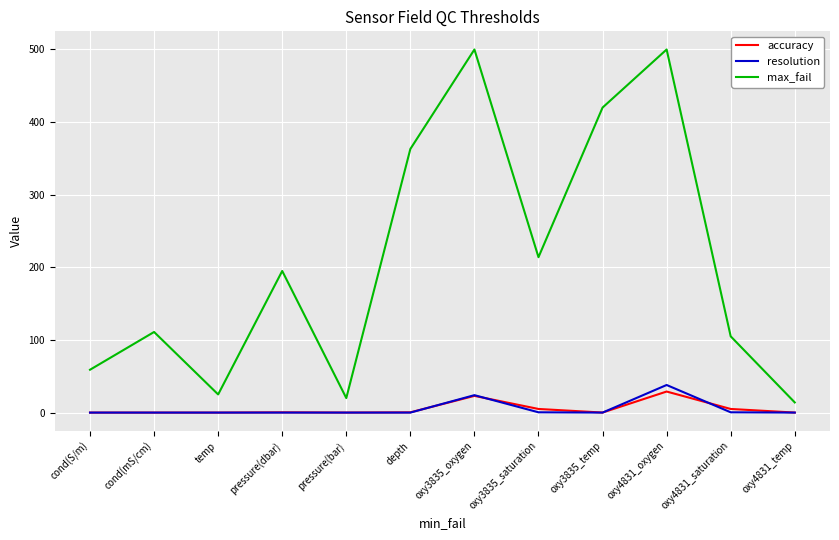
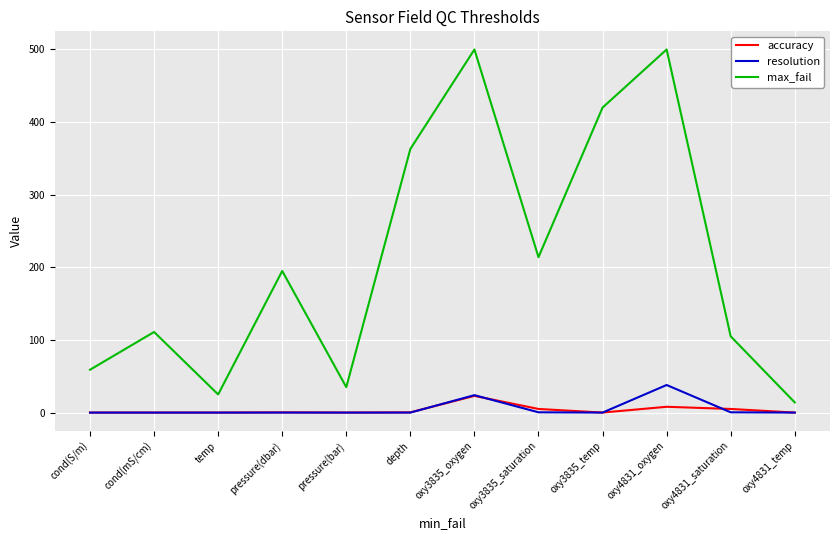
  {
    "accuracy": {
      "oxy3835_saturation": 10,
-     "oxy4831_oxygen": 30,
+     "oxy4831_oxygen": 10,
      "oxy4831_saturation": 10
    },
    "resolution": {
      "oxy3835_saturation": 0,
      "oxy4831_oxygen": 40,
      "oxy4831_saturation": 0
    },
    "max_fail": {
      "cond(S/m)": 60,
      "cond(mS/cm)": 110,
      "temp": 30,
      "pressure(dbar)": 200,
-     "pressure(bar)": 20,
+     "pressure(bar)": 40,
      "depth": 360,
      "oxy3835_oxygen": 500,
      "oxy3835_saturation": 210,
      "oxy3835_temp": 420,
      "oxy4831_oxygen": 500,
      "oxy4831_saturation": 110,
      "oxy4831_temp": 10
    }
  }
